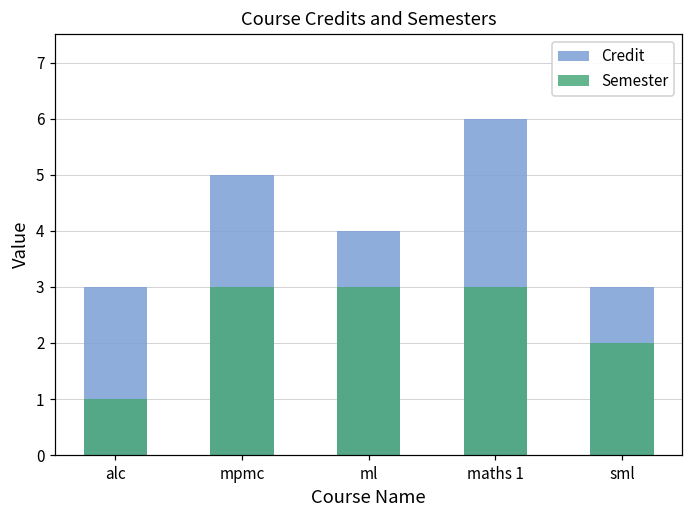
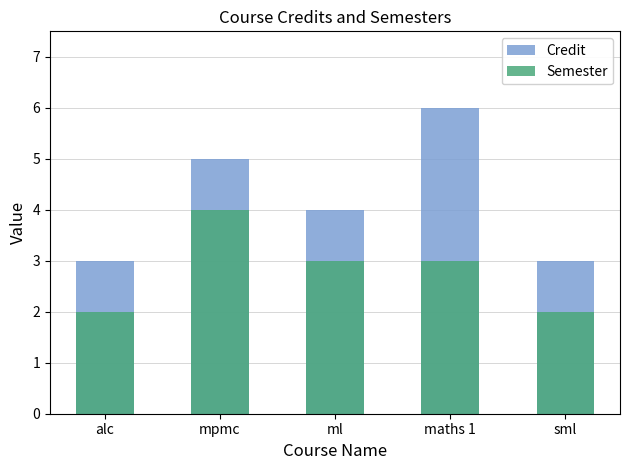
  {
    "Credit": {
      "alc": 3,
      "mpmc": 5,
      "ml": 4,
      "maths 1": 6,
      "sml": 3
    },
    "Semester": {
-     "alc": 1,
-     "mpmc": 3
+     "alc": 2,
+     "mpmc": 4
    }
  }
